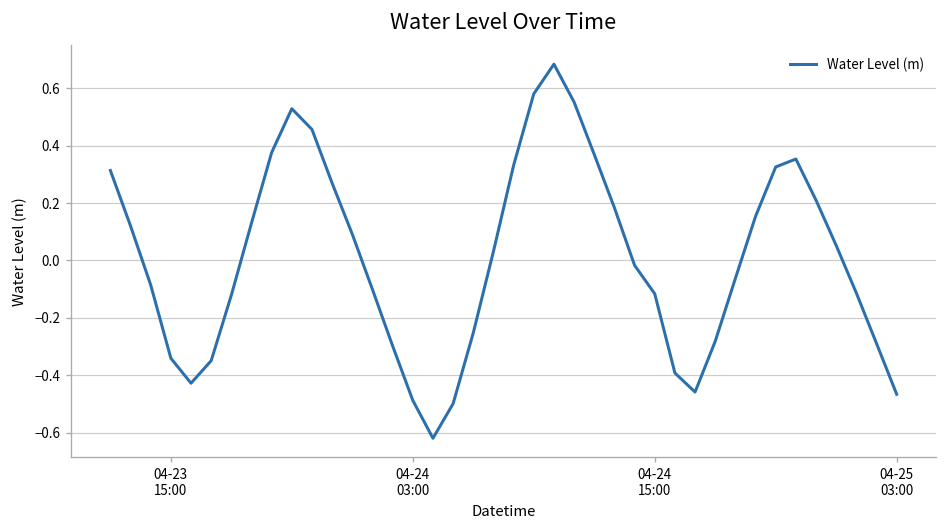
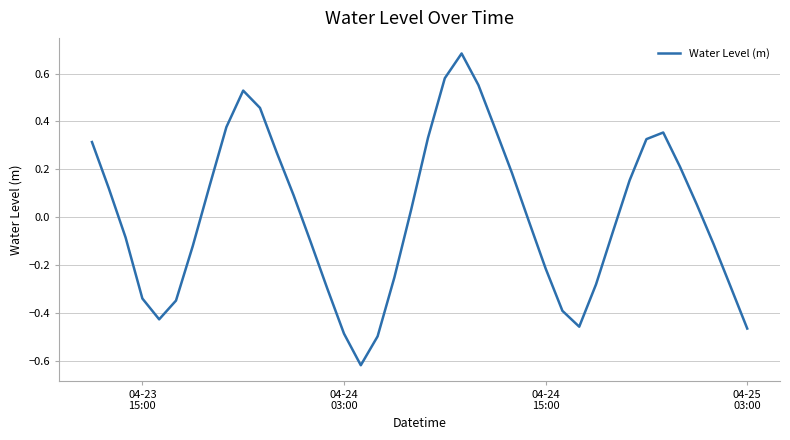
  {
    "04-23 15:00": -0.34,
    "04-24 03:00": -0.49,
-   "04-24 15:00": -0.12,
+   "04-24 15:00": -0.22,
    "04-25 03:00": -0.47
  }
